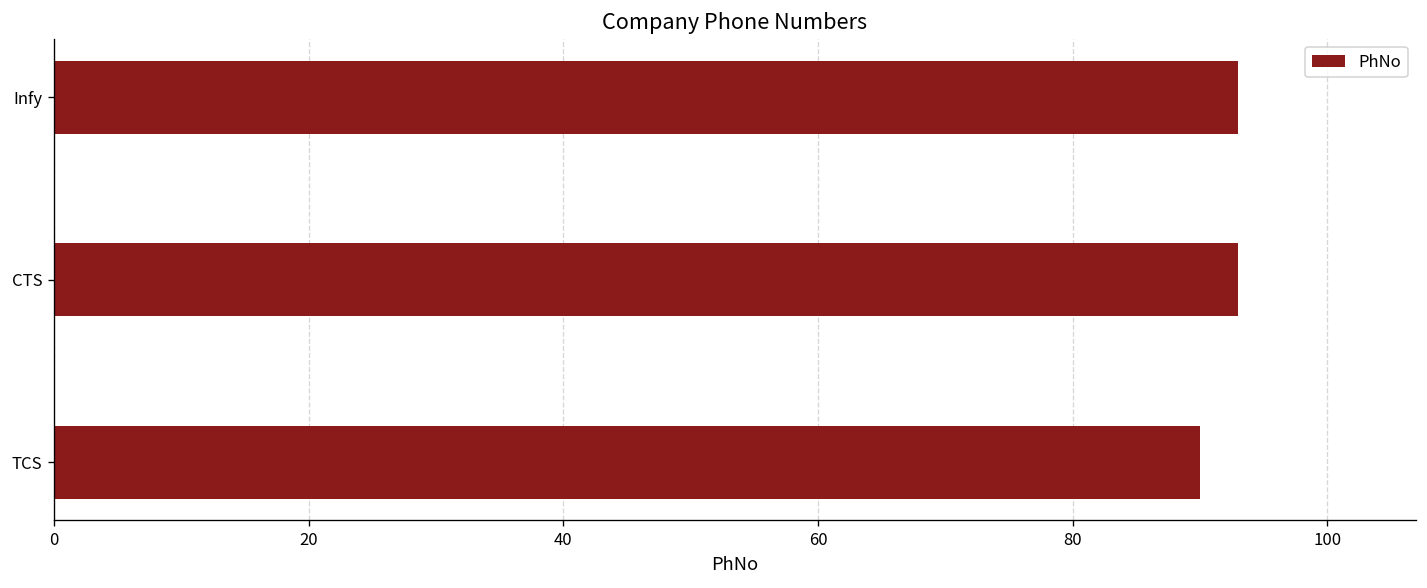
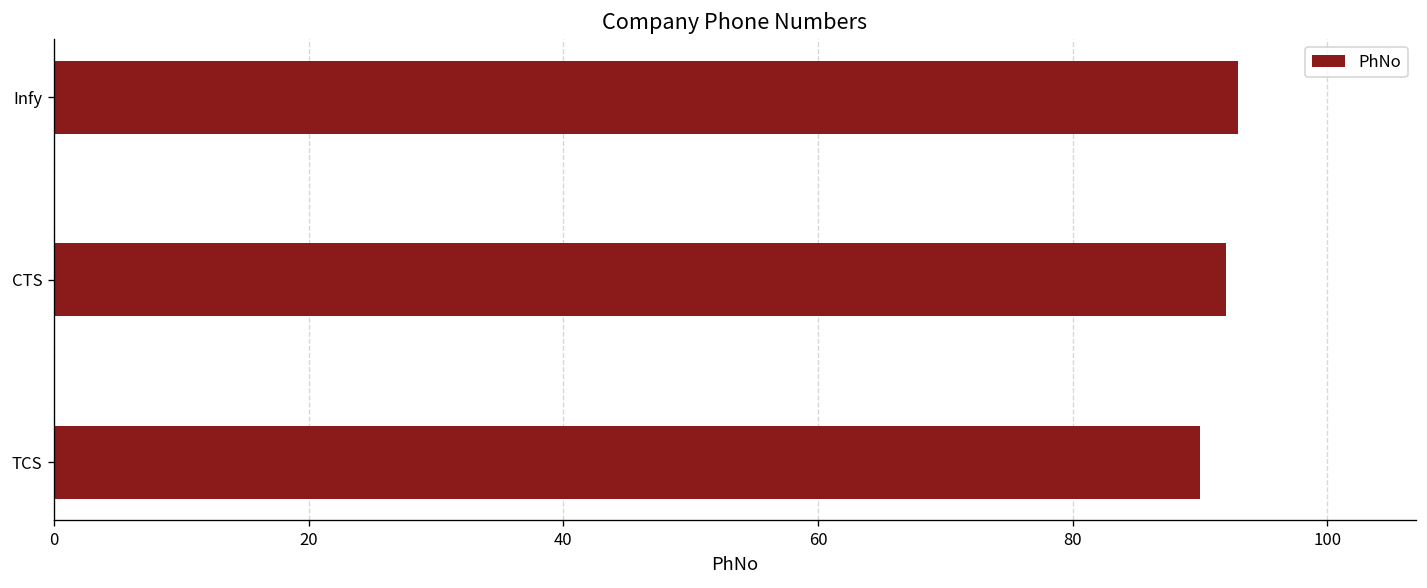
  {
    "Infy": 93,
-   "CTS": 93,
+   "CTS": 92,
    "TCS": 90
  }
